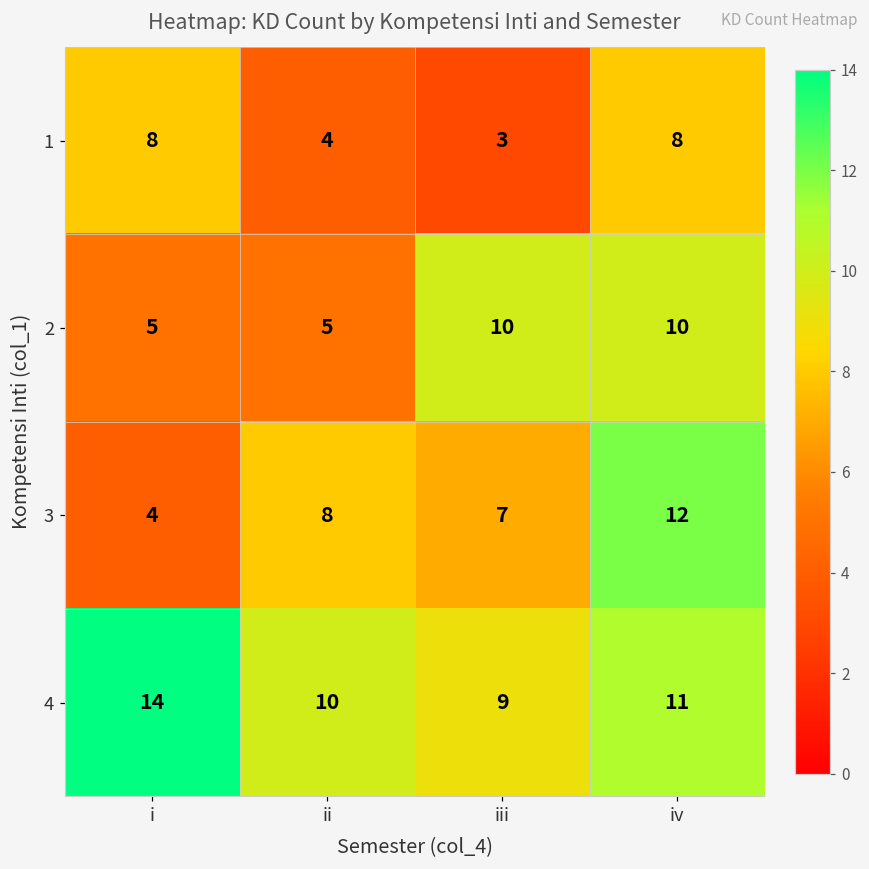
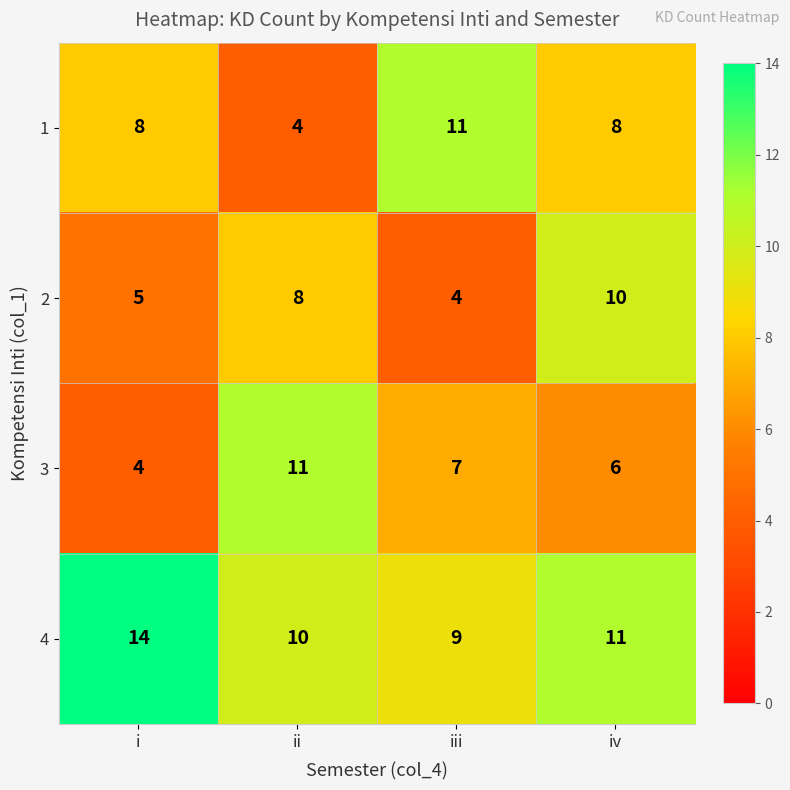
  {
    "1": {
      "i": 8,
      "ii": 4,
-     "iii": 3,
+     "iii": 11,
      "iv": 8
    },
    "2": {
      "i": 5,
-     "ii": 5,
-     "iii": 10,
+     "ii": 8,
+     "iii": 4,
      "iv": 10
    },
    "3": {
      "i": 4,
-     "ii": 8,
+     "ii": 11,
      "iii": 7,
-     "iv": 12
+     "iv": 6
    },
    "4": {
      "i": 14,
      "ii": 10,
      "iii": 9,
      "iv": 11
    }
  }
